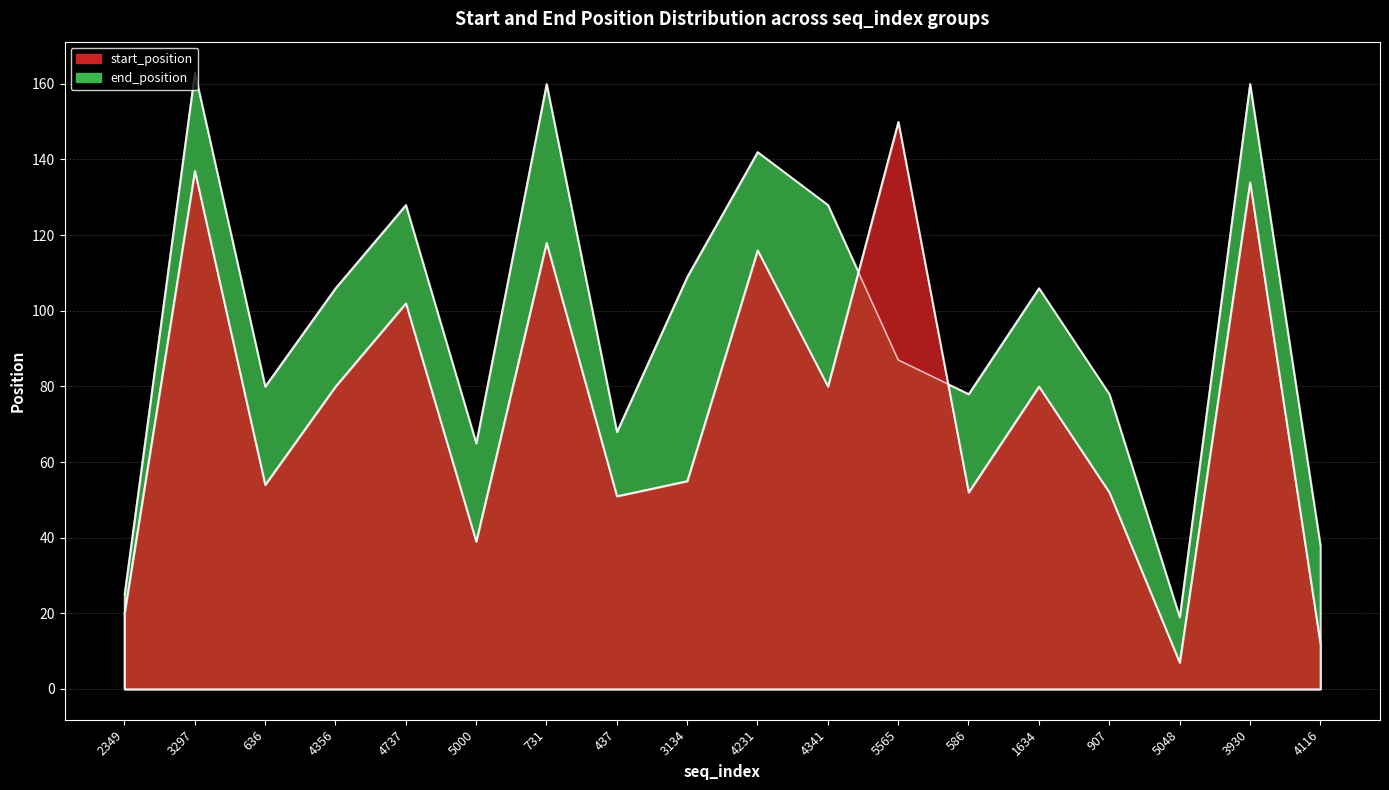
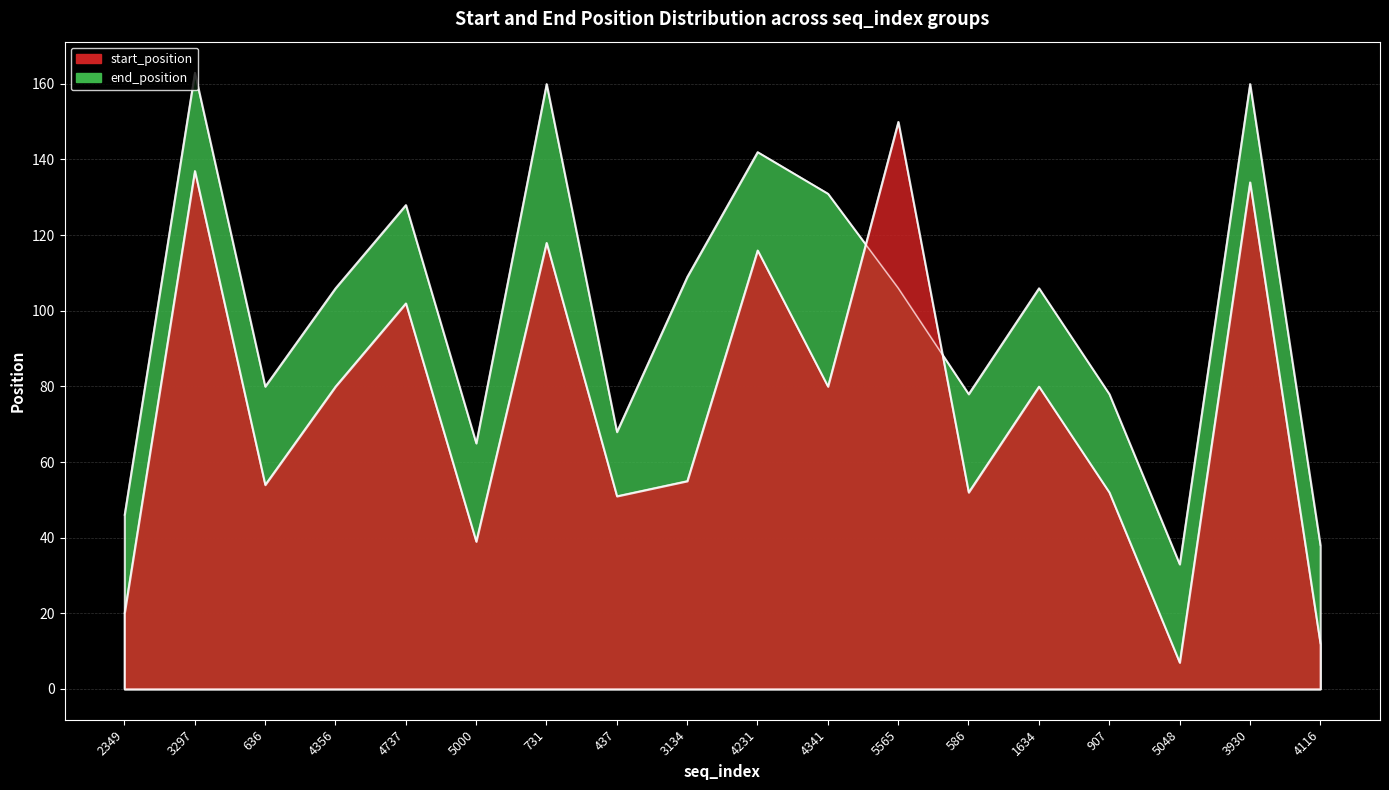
  {
    "end_position": {
-     "2349": 25,
+     "2349": 46,
      "636": 80,
      "4356": 106,
      "4737": 128,
      "5000": 65,
      "731": 160,
      "437": 68,
      "3134": 109,
      "4231": 142,
-     "4341": 128,
-     "5565": 87,
+     "4341": 131,
+     "5565": 106,
      "586": 78,
      "1634": 106,
      "907": 78,
-     "5048": 19,
+     "5048": 33,
      "3930": 160,
      "4116": 38
    },
    "start_position": {
      "2349": 20,
      "3297": 137,
      "636": 54,
      "4356": 80,
      "4737": 102,
      "5000": 39,
      "731": 118,
      "437": 51,
      "3134": 55,
      "4231": 116,
      "4341": 80,
      "5565": 150,
      "586": 52,
      "1634": 80,
      "907": 52,
      "5048": 7,
      "3930": 134,
      "4116": 12
    }
  }
